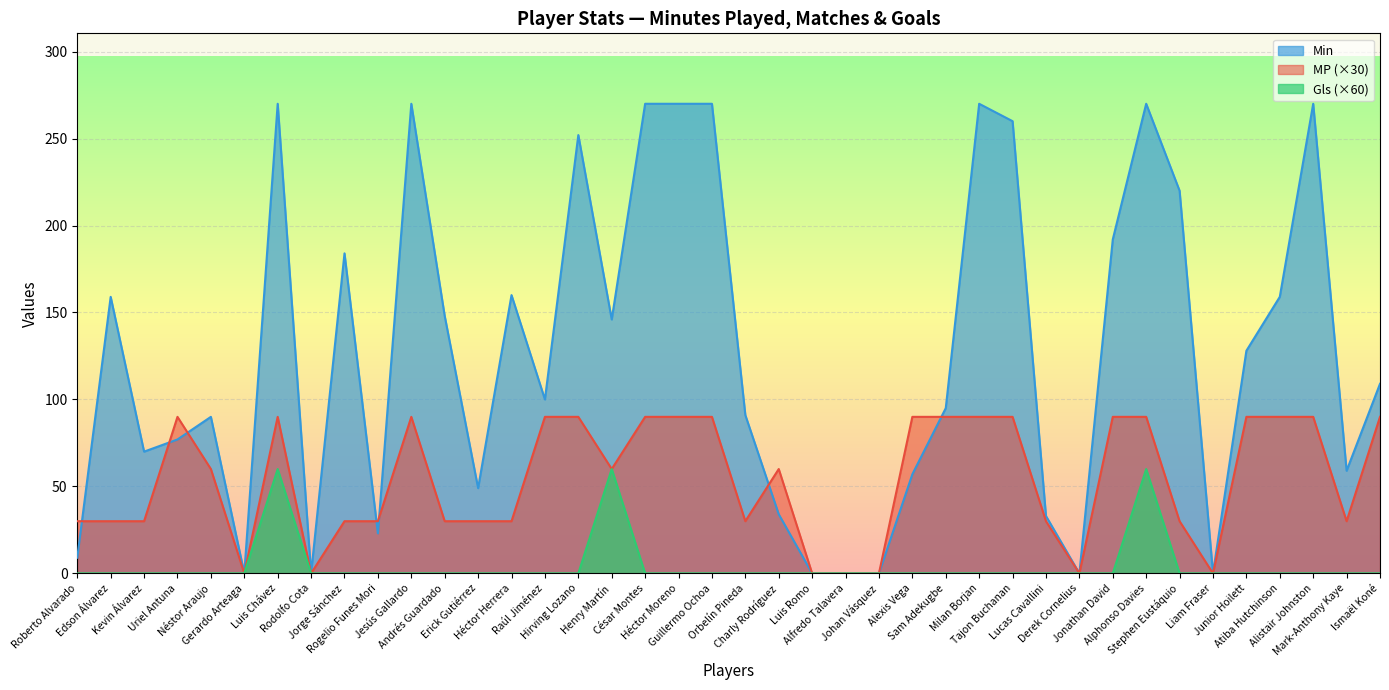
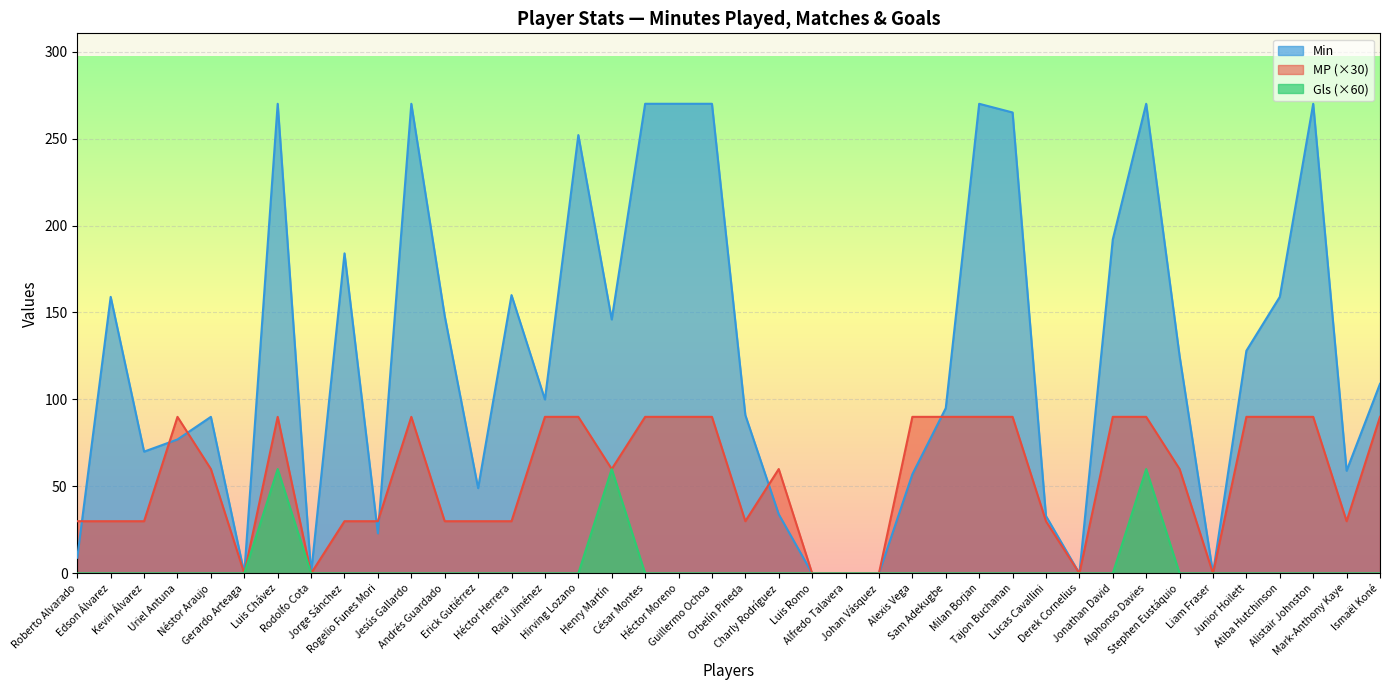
  {
    "Min": {
      "Roberto Alvarado": 9,
      "Edson Álvarez": 159,
      "Kevin Álvarez": 70,
      "Uriel Antuna": 77,
      "Néstor Araujo": 90,
      "Luis Chávez": 270,
      "Jorge Sánchez": 184,
      "Rogelio Funes Mori": 23,
      "Jesús Gallardo": 270,
      "Andrés Guardado": 148,
      "Erick Gutiérrez": 49,
      "Héctor Herrera": 160,
      "Raúl Jiménez": 100,
      "Hirving Lozano": 252,
      "Henry Martín": 146,
      "César Montes": 270,
      "Héctor Moreno": 270,
      "Guillermo Ochoa": 270,
      "Orbelín Pineda": 91,
      "Charly Rodríguez": 34,
      "Alexis Vega": 57,
      "Sam Adekugbe": 95,
      "Milan Borjan": 270,
-     "Tajon Buchanan": 260,
+     "Tajon Buchanan": 265,
      "Lucas Cavallini": 33,
      "Jonathan David": 192,
      "Alphonso Davies": 270,
-     "Stephen Eustáquio": 220,
+     "Stephen Eustáquio": 125,
      "Junior Hoilett": 128,
      "Atiba Hutchinson": 159,
      "Alistair Johnston": 270,
      "Mark-Anthony Kaye": 59,
      "Ismaël Koné": 109
    },
    "MP (×30)": {
      "Roberto Alvarado": 30,
      "Edson Álvarez": 30,
      "Kevin Álvarez": 30,
      "Uriel Antuna": 90,
      "Néstor Araujo": 60,
      "Luis Chávez": 90,
      "Jorge Sánchez": 30,
      "Rogelio Funes Mori": 30,
      "Jesús Gallardo": 90,
      "Andrés Guardado": 30,
      "Erick Gutiérrez": 30,
      "Héctor Herrera": 30,
      "Raúl Jiménez": 90,
      "Hirving Lozano": 90,
      "César Montes": 90,
      "Héctor Moreno": 90,
      "Guillermo Ochoa": 90,
      "Orbelín Pineda": 30,
      "Charly Rodríguez": 60,
      "Alexis Vega": 90,
      "Sam Adekugbe": 90,
      "Milan Borjan": 90,
      "Tajon Buchanan": 90,
      "Lucas Cavallini": 30,
      "Jonathan David": 90,
      "Alphonso Davies": 90,
-     "Stephen Eustáquio": 30,
+     "Stephen Eustáquio": 60,
      "Junior Hoilett": 90,
      "Atiba Hutchinson": 90,
      "Alistair Johnston": 90,
      "Mark-Anthony Kaye": 30,
      "Ismaël Koné": 90
    },
    "Gls (×60)": {
      "Roberto Alvarado": 0,
      "Edson Álvarez": 0,
      "Kevin Álvarez": 0,
      "Uriel Antuna": 0,
      "Néstor Araujo": 0,
      "Luis Chávez": 60,
      "Jorge Sánchez": 0,
      "Rogelio Funes Mori": 0,
      "Jesús Gallardo": 0,
      "Andrés Guardado": 0,
      "Erick Gutiérrez": 0,
      "Héctor Herrera": 0,
      "Raúl Jiménez": 0,
      "Hirving Lozano": 0,
      "César Montes": 0,
      "Héctor Moreno": 0,
      "Guillermo Ochoa": 0,
      "Orbelín Pineda": 0,
      "Charly Rodríguez": 0,
      "Alexis Vega": 0,
      "Sam Adekugbe": 0,
      "Milan Borjan": 0,
      "Tajon Buchanan": 0,
      "Lucas Cavallini": 0,
      "Jonathan David": 0,
      "Alphonso Davies": 60,
      "Stephen Eustáquio": 0,
      "Junior Hoilett": 0,
      "Atiba Hutchinson": 0,
      "Alistair Johnston": 0,
      "Mark-Anthony Kaye": 0,
      "Ismaël Koné": 0
    }
  }
